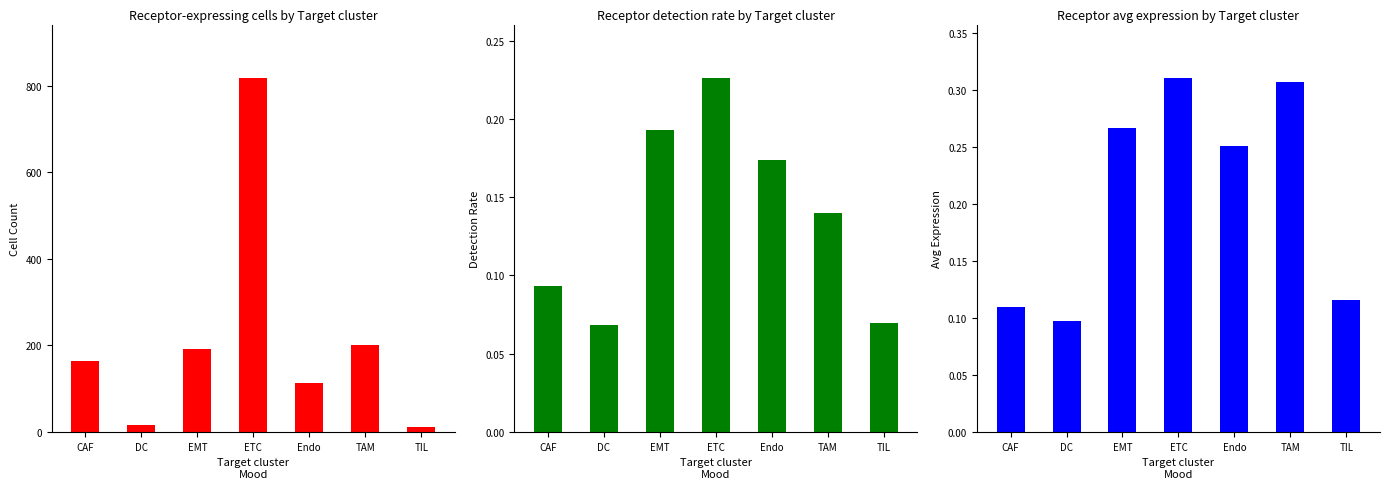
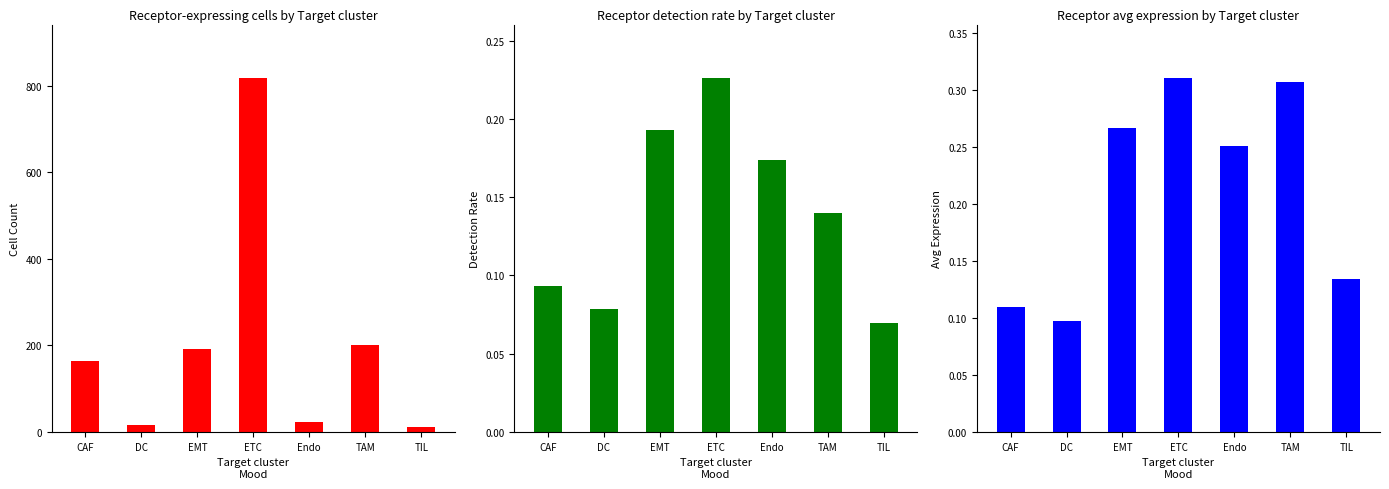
  {
    "Receptor-expressing cells by Target cluster": {
      "CAF": 160,
      "DC": 20,
      "EMT": 190,
      "ETC": 820,
-     "Endo": 110,
+     "Endo": 20,
      "TAM": 200,
      "TIL": 10
    },
    "Receptor detection rate by Target cluster": {
      "CAF": 0.094,
-     "DC": 0.069,
+     "DC": 0.078,
      "EMT": 0.193,
      "ETC": 0.226,
      "Endo": 0.174,
      "TAM": 0.140,
      "TIL": 0.069
    },
    "Receptor avg expression by Target cluster": {
      "CAF": 0.110,
      "DC": 0.097,
      "EMT": 0.267,
      "ETC": 0.311,
      "Endo": 0.251,
      "TAM": 0.308,
-     "TIL": 0.116
+     "TIL": 0.135
    }
  }
